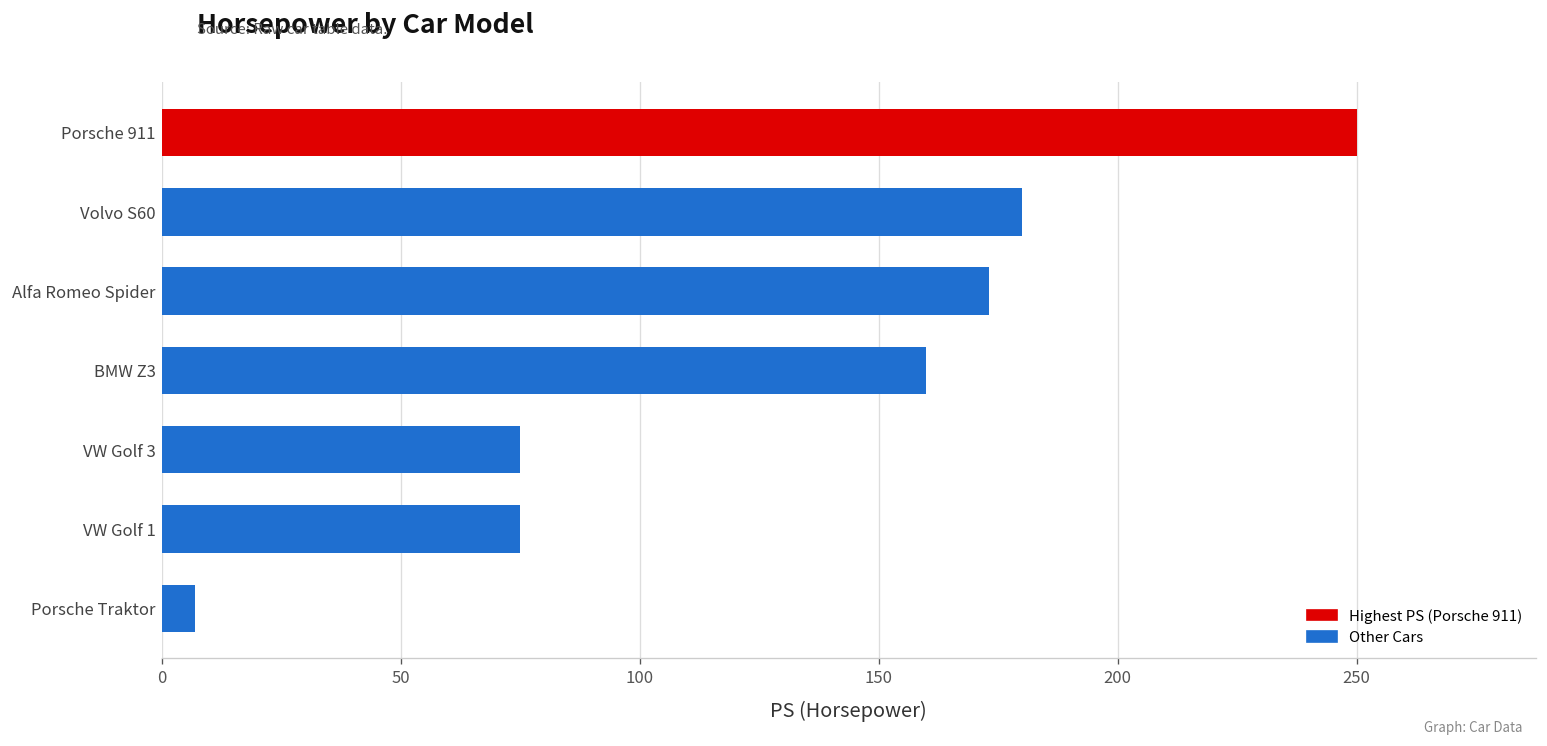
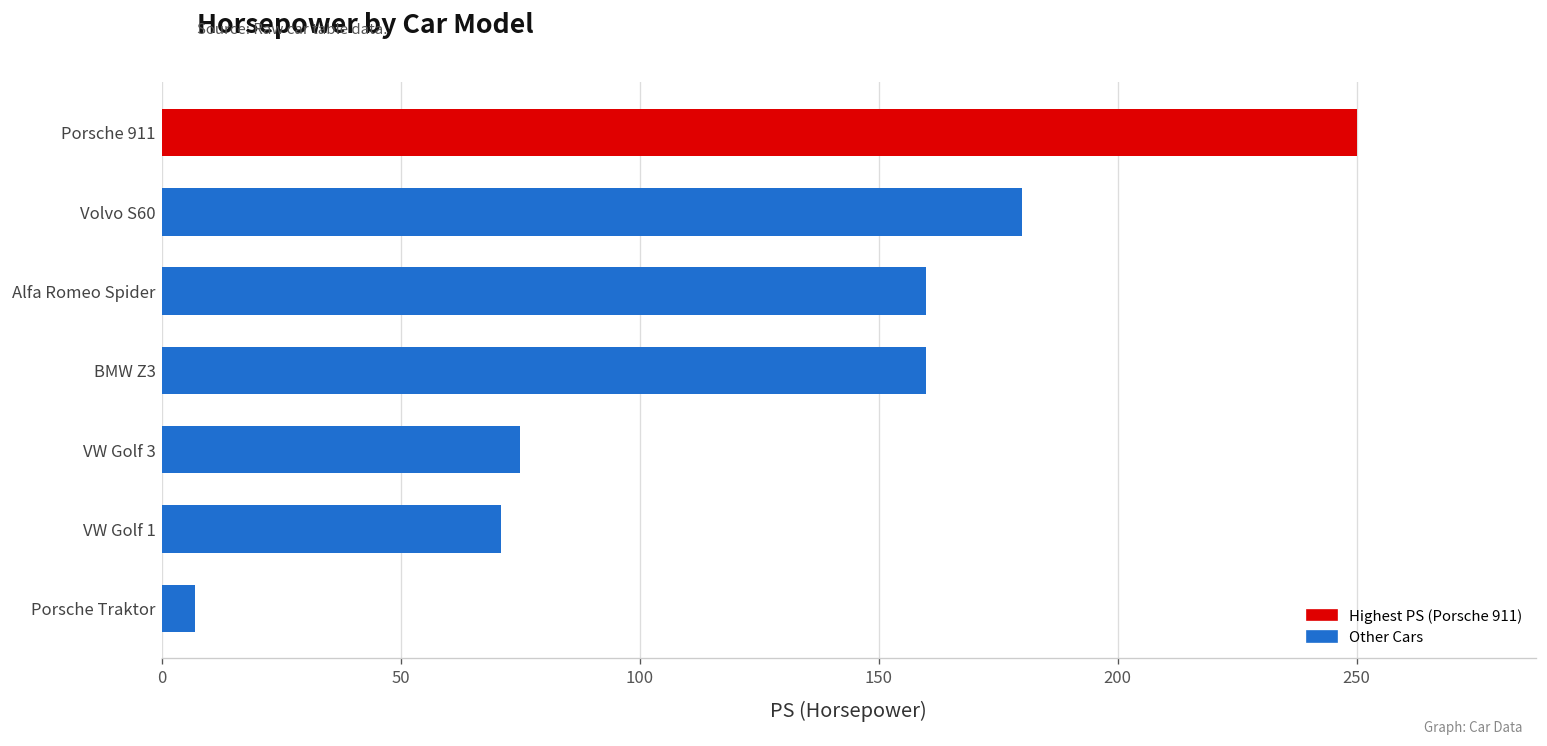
  {
    "Porsche 911": 250,
    "Volvo S60": 180,
-   "Alfa Romeo Spider": 173,
+   "Alfa Romeo Spider": 160,
    "BMW Z3": 160,
    "VW Golf 3": 75,
-   "VW Golf 1": 75,
+   "VW Golf 1": 71,
    "Porsche Traktor": 7
  }
